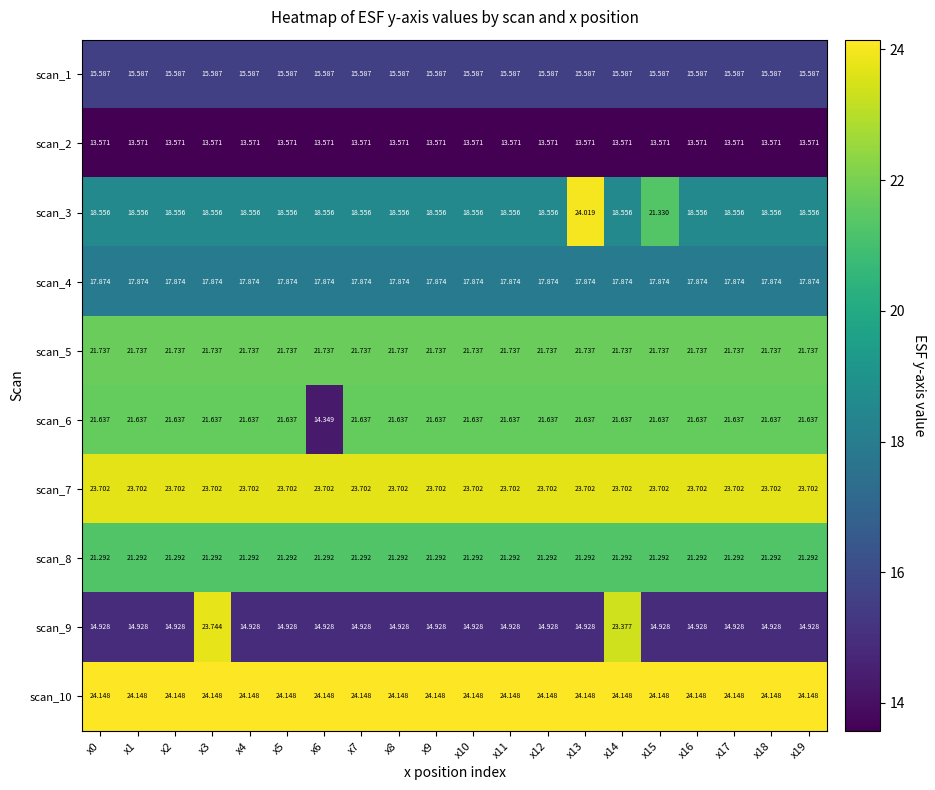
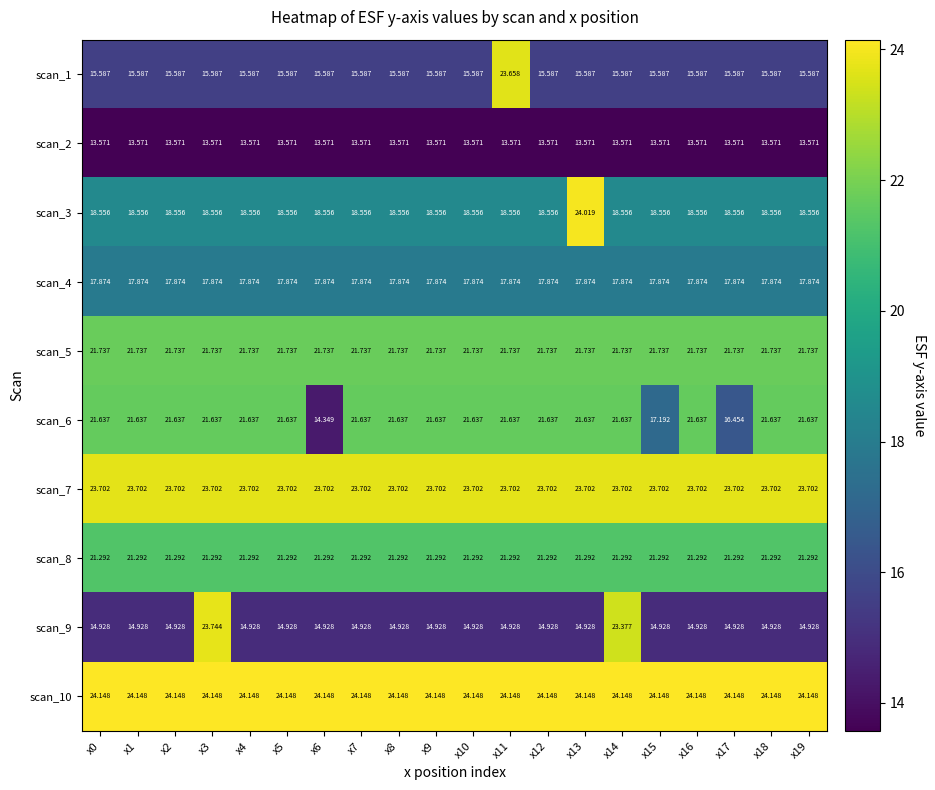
  {
    "scan_1": {
      "x0": 15.587,
      "x1": 15.587,
      "x2": 15.587,
      "x3": 15.587,
      "x4": 15.587,
      "x5": 15.587,
      "x6": 15.587,
      "x7": 15.587,
      "x8": 15.587,
      "x9": 15.587,
      "x10": 15.587,
-     "x11": 15.587,
+     "x11": 23.658,
      "x12": 15.587,
      "x13": 15.587,
      "x14": 15.587,
      "x15": 15.587,
      "x16": 15.587,
      "x17": 15.587,
      "x18": 15.587,
      "x19": 15.587
    },
    "scan_2": {
      "x0": 13.571,
      "x1": 13.571,
      "x2": 13.571,
      "x3": 13.571,
      "x4": 13.571,
      "x5": 13.571,
      "x6": 13.571,
      "x7": 13.571,
      "x8": 13.571,
      "x9": 13.571,
      "x10": 13.571,
      "x11": 13.571,
      "x12": 13.571,
      "x13": 13.571,
      "x14": 13.571,
      "x15": 13.571,
      "x16": 13.571,
      "x17": 13.571,
      "x18": 13.571,
      "x19": 13.571
    },
    "scan_3": {
      "x0": 18.556,
      "x1": 18.556,
      "x2": 18.556,
      "x3": 18.556,
      "x4": 18.556,
      "x5": 18.556,
      "x6": 18.556,
      "x7": 18.556,
      "x8": 18.556,
      "x9": 18.556,
      "x10": 18.556,
      "x11": 18.556,
      "x12": 18.556,
      "x13": 24.019,
      "x14": 18.556,
-     "x15": 21.330,
+     "x15": 18.556,
      "x16": 18.556,
      "x17": 18.556,
      "x18": 18.556,
      "x19": 18.556
    },
    "scan_4": {
      "x0": 17.874,
      "x1": 17.874,
      "x2": 17.874,
      "x3": 17.874,
      "x4": 17.874,
      "x5": 17.874,
      "x6": 17.874,
      "x7": 17.874,
      "x8": 17.874,
      "x9": 17.874,
      "x10": 17.874,
      "x11": 17.874,
      "x12": 17.874,
      "x13": 17.874,
      "x14": 17.874,
      "x15": 17.874,
      "x16": 17.874,
      "x17": 17.874,
      "x18": 17.874,
      "x19": 17.874
    },
    "scan_5": {
      "x0": 21.737,
      "x1": 21.737,
      "x2": 21.737,
      "x3": 21.737,
      "x4": 21.737,
      "x5": 21.737,
      "x6": 21.737,
      "x7": 21.737,
      "x8": 21.737,
      "x9": 21.737,
      "x10": 21.737,
      "x11": 21.737,
      "x12": 21.737,
      "x13": 21.737,
      "x14": 21.737,
      "x15": 21.737,
      "x16": 21.737,
      "x17": 21.737,
      "x18": 21.737,
      "x19": 21.737
    },
    "scan_6": {
      "x0": 21.637,
      "x1": 21.637,
      "x2": 21.637,
      "x3": 21.637,
      "x4": 21.637,
      "x5": 21.637,
      "x6": 14.349,
      "x7": 21.637,
      "x8": 21.637,
      "x9": 21.637,
      "x10": 21.637,
      "x11": 21.637,
      "x12": 21.637,
      "x13": 21.637,
      "x14": 21.637,
-     "x15": 21.637,
+     "x15": 17.192,
      "x16": 21.637,
-     "x17": 21.637,
+     "x17": 16.454,
      "x18": 21.637,
      "x19": 21.637
    },
    "scan_7": {
      "x0": 23.702,
      "x1": 23.702,
      "x2": 23.702,
      "x3": 23.702,
      "x4": 23.702,
      "x5": 23.702,
      "x6": 23.702,
      "x7": 23.702,
      "x8": 23.702,
      "x9": 23.702,
      "x10": 23.702,
      "x11": 23.702,
      "x12": 23.702,
      "x13": 23.702,
      "x14": 23.702,
      "x15": 23.702,
      "x16": 23.702,
      "x17": 23.702,
      "x18": 23.702,
      "x19": 23.702
    },
    "scan_8": {
      "x0": 21.292,
      "x1": 21.292,
      "x2": 21.292,
      "x3": 21.292,
      "x4": 21.292,
      "x5": 21.292,
      "x6": 21.292,
      "x7": 21.292,
      "x8": 21.292,
      "x9": 21.292,
      "x10": 21.292,
      "x11": 21.292,
      "x12": 21.292,
      "x13": 21.292,
      "x14": 21.292,
      "x15": 21.292,
      "x16": 21.292,
      "x17": 21.292,
      "x18": 21.292,
      "x19": 21.292
    },
    "scan_9": {
      "x0": 14.928,
      "x1": 14.928,
      "x2": 14.928,
      "x3": 23.744,
      "x4": 14.928,
      "x5": 14.928,
      "x6": 14.928,
      "x7": 14.928,
      "x8": 14.928,
      "x9": 14.928,
      "x10": 14.928,
      "x11": 14.928,
      "x12": 14.928,
      "x13": 14.928,
      "x14": 23.377,
      "x15": 14.928,
      "x16": 14.928,
      "x17": 14.928,
      "x18": 14.928,
      "x19": 14.928
    },
    "scan_10": {
      "x0": 24.148,
      "x1": 24.148,
      "x2": 24.148,
      "x3": 24.148,
      "x4": 24.148,
      "x5": 24.148,
      "x6": 24.148,
      "x7": 24.148,
      "x8": 24.148,
      "x9": 24.148,
      "x10": 24.148,
      "x11": 24.148,
      "x12": 24.148,
      "x13": 24.148,
      "x14": 24.148,
      "x15": 24.148,
      "x16": 24.148,
      "x17": 24.148,
      "x18": 24.148,
      "x19": 24.148
    }
  }
